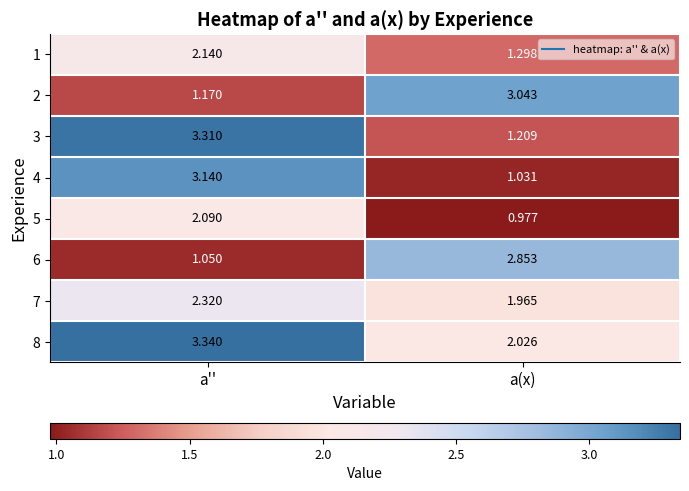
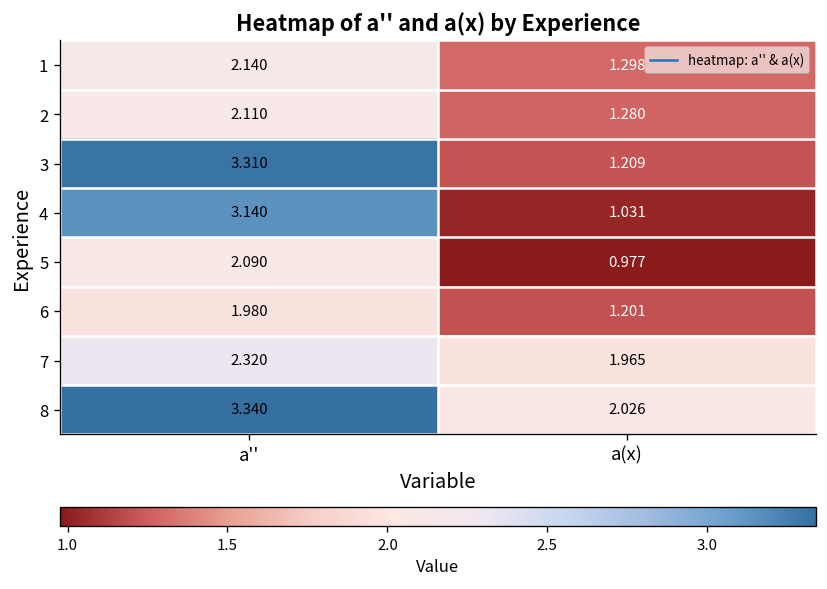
  {
    "1": {
      "a''": 2.140
    },
    "2": {
-     "a''": 1.170,
-     "a(x)": 3.043
+     "a''": 2.110,
+     "a(x)": 1.280
    },
    "3": {
      "a''": 3.310,
      "a(x)": 1.209
    },
    "4": {
      "a''": 3.140,
      "a(x)": 1.031
    },
    "5": {
      "a''": 2.090,
      "a(x)": 0.977
    },
    "6": {
-     "a''": 1.050,
-     "a(x)": 2.853
+     "a''": 1.980,
+     "a(x)": 1.201
    },
    "7": {
      "a''": 2.320,
      "a(x)": 1.965
    },
    "8": {
      "a''": 3.340,
      "a(x)": 2.026
    }
  }
